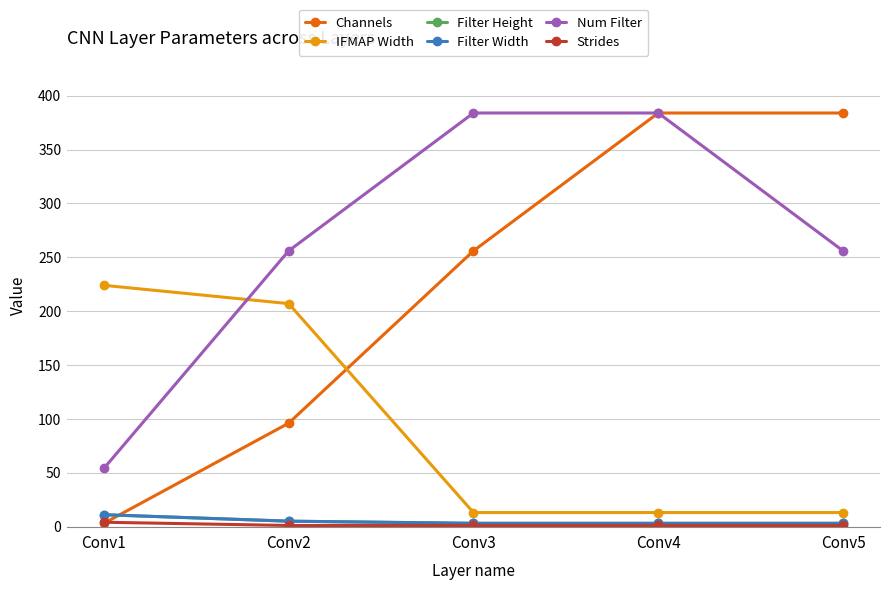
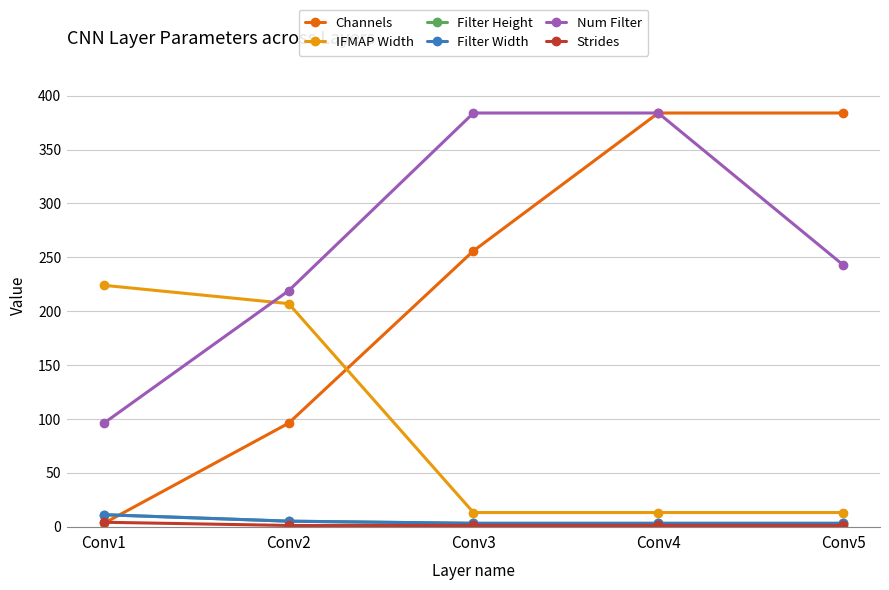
  {
    "Filter Width": {
      "Conv1": 11,
      "Conv2": 5
    },
    "Num Filter": {
-     "Conv1": 54,
-     "Conv2": 256,
+     "Conv1": 96,
+     "Conv2": 219,
      "Conv3": 384,
-     "Conv5": 256
+     "Conv5": 243
    },
    "Strides": {
      "Conv2": 1
    }
  }
